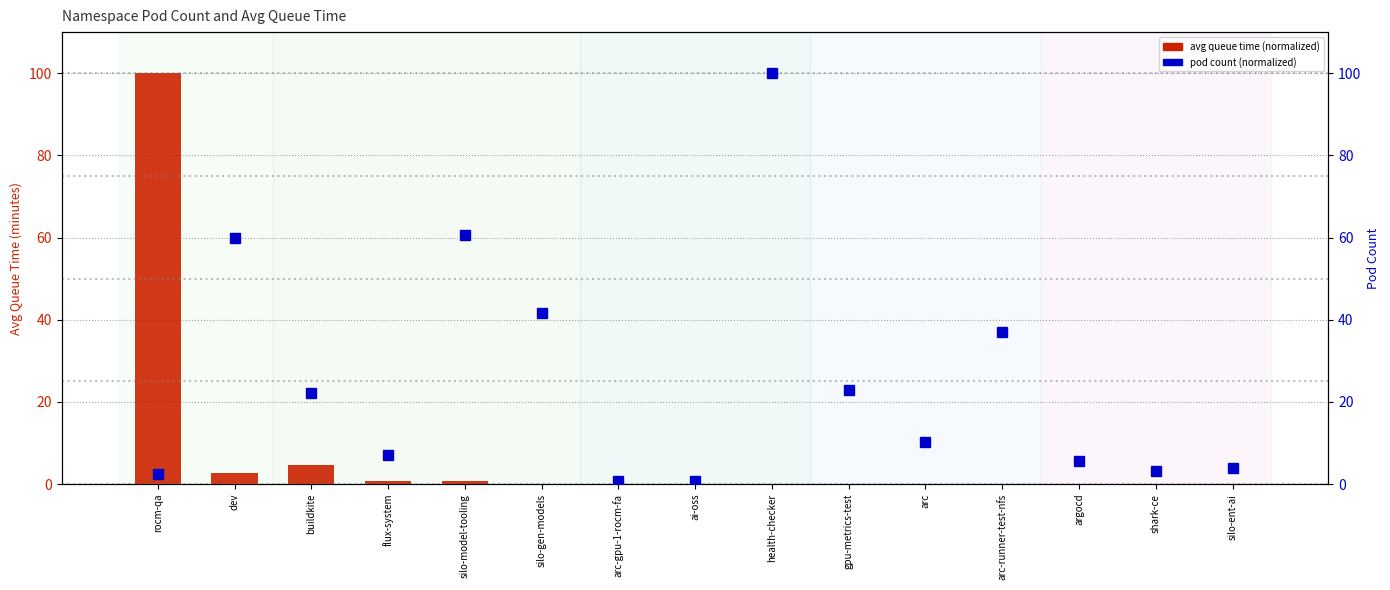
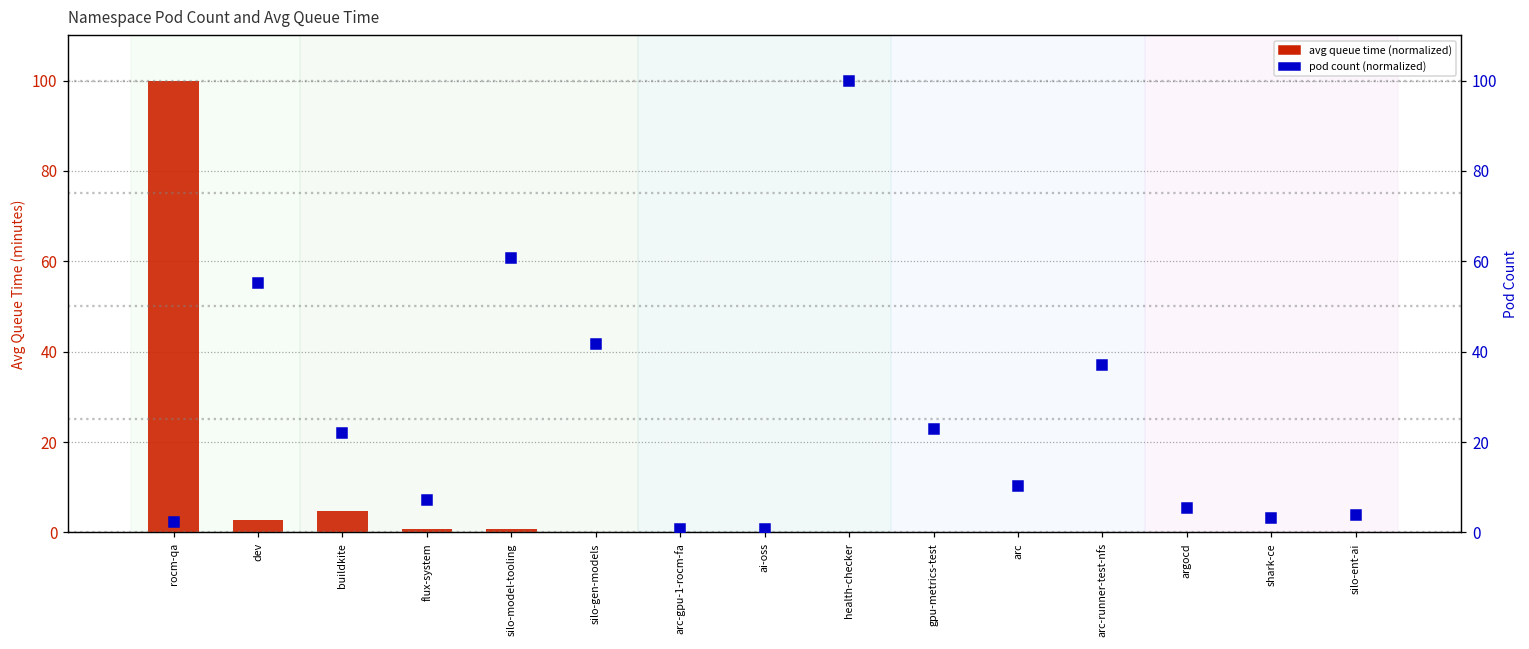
  {
    "avg queue time (normalized)": {
      "rocm-qa": 100,
      "dev": 3,
      "buildkite": 5,
      "flux-system": 1,
      "silo-model-tooling": 1,
      "gpu-metrics-test": 0,
      "arc": 0,
      "arc-runner-test-nfs": 0,
      "argocd": 0,
      "shark-ce": 0,
      "silo-ent-ai": 0
    },
    "pod count (normalized)": {
      "rocm-qa": 2,
-     "dev": 60,
+     "dev": 55,
      "buildkite": 22,
      "flux-system": 7,
      "silo-model-tooling": 61,
      "silo-gen-models": 42,
      "arc-gpu-1-rocm-fa": 1,
      "ai-oss": 1,
      "health-checker": 100,
      "gpu-metrics-test": 23,
      "arc": 10,
      "arc-runner-test-nfs": 37,
      "argocd": 6,
      "shark-ce": 3,
      "silo-ent-ai": 4
    }
  }
